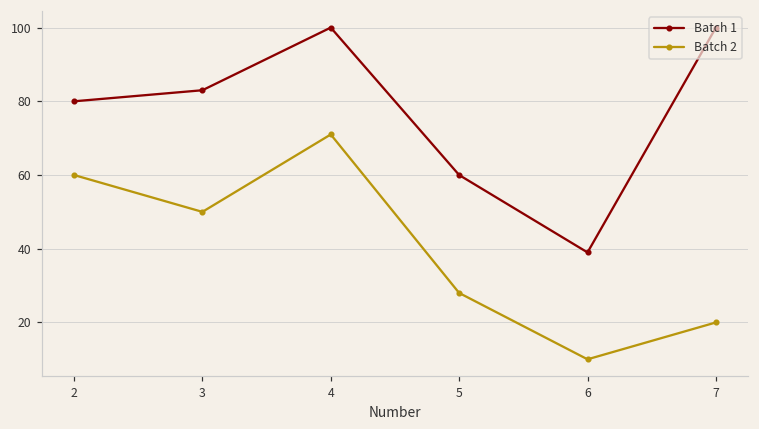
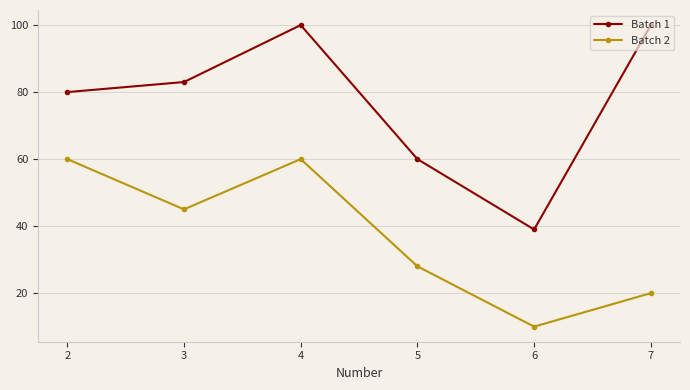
  {
    "Batch 1": {
      "2": 80,
      "3": 83,
      "4": 100,
      "5": 60,
      "6": 39
    },
    "Batch 2": {
      "2": 60,
-     "3": 50,
-     "4": 71,
+     "3": 45,
+     "4": 60,
      "5": 28,
      "6": 10,
      "7": 20
    }
  }
